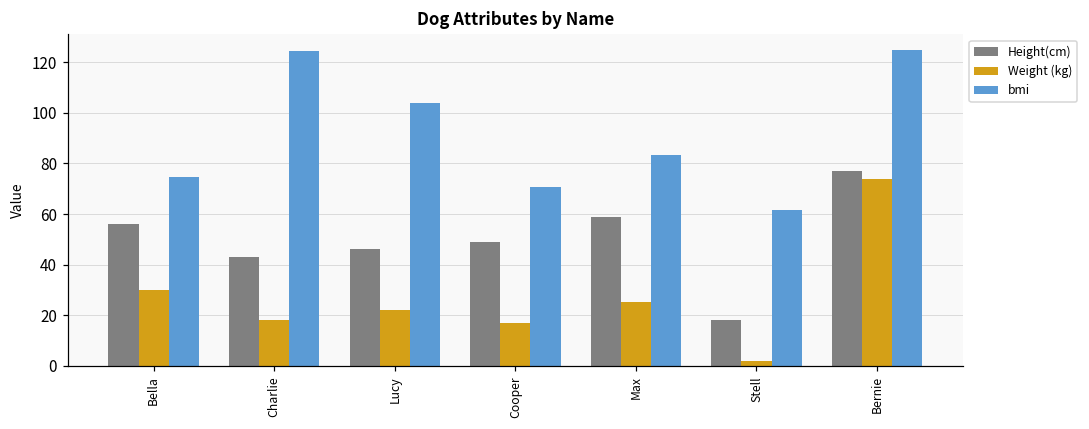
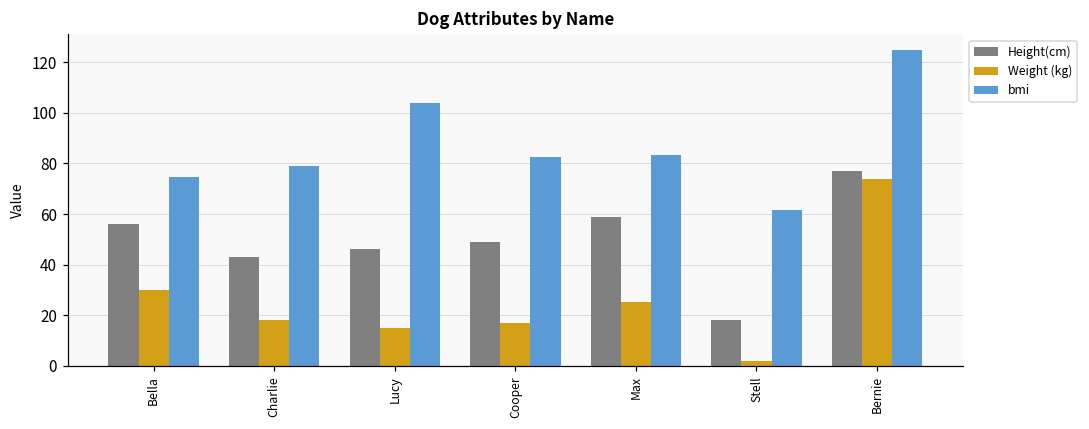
  {
    "Height(cm)": {
      "Bella": 56,
      "Charlie": 43,
      "Lucy": 46,
      "Cooper": 49,
      "Max": 59,
      "Stell": 18,
      "Bernie": 77
    },
    "Weight (kg)": {
      "Bella": 30,
      "Charlie": 18,
-     "Lucy": 22,
+     "Lucy": 15,
      "Cooper": 17,
      "Max": 25,
      "Stell": 2,
      "Bernie": 74
    },
    "bmi": {
      "Bella": 75,
-     "Charlie": 124,
+     "Charlie": 79,
      "Lucy": 104,
-     "Cooper": 71,
+     "Cooper": 83,
      "Max": 83,
      "Stell": 62,
      "Bernie": 125
    }
  }
